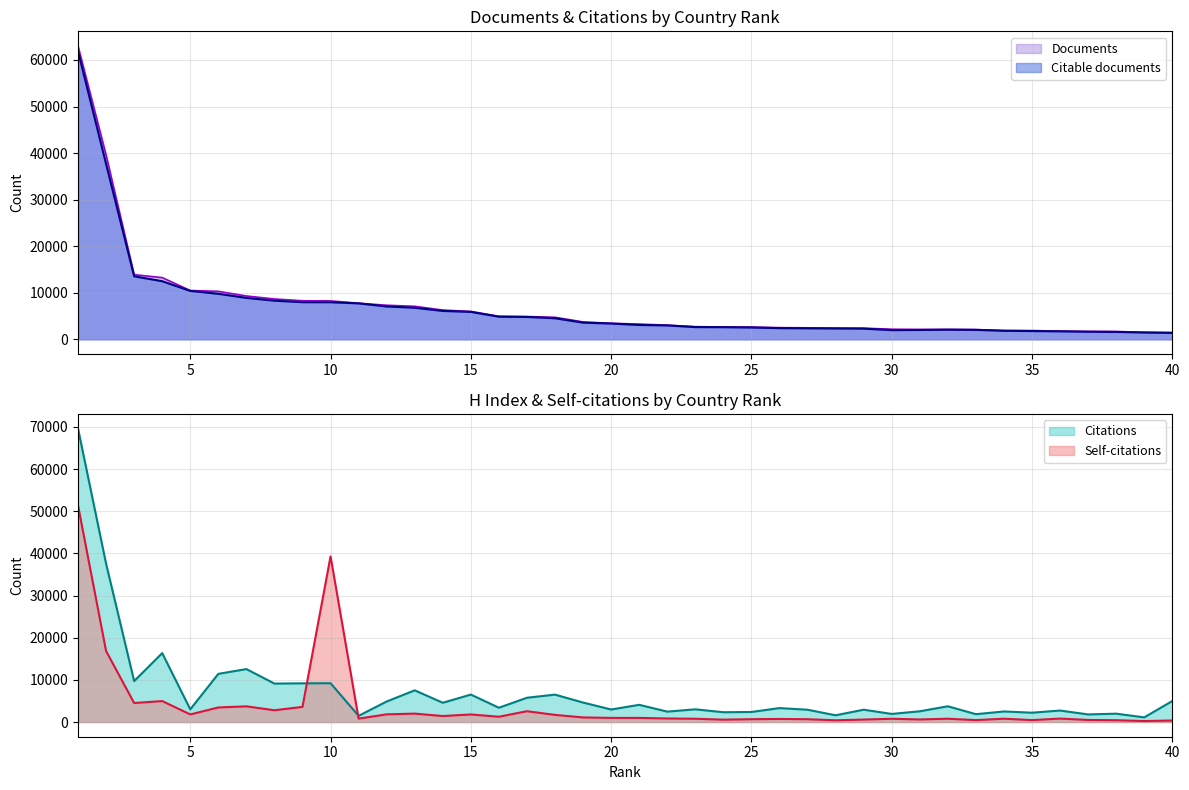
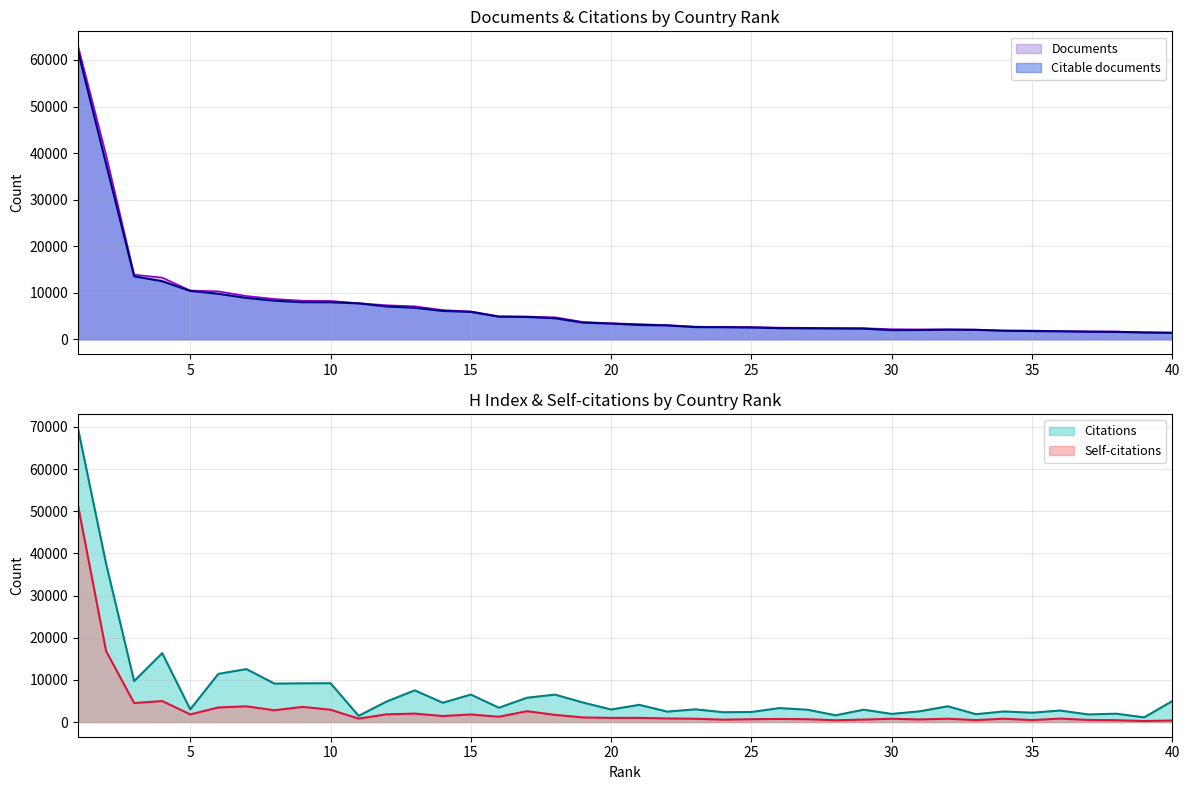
  {
    "H Index & Self-citations by Country Rank": {
      "Citations": {
        "5": 3000,
        "10": 9000,
        "15": 7000,
        "20": 3000,
        "25": 2000,
        "30": 2000,
        "35": 2000,
        "40": 5000
      },
      "Self-citations": {
        "5": 2000,
-       "10": 39000,
+       "10": 3000,
        "15": 2000,
        "20": 1000,
        "25": 1000,
        "30": 1000,
        "35": 0,
        "40": 0
      }
    }
  }
